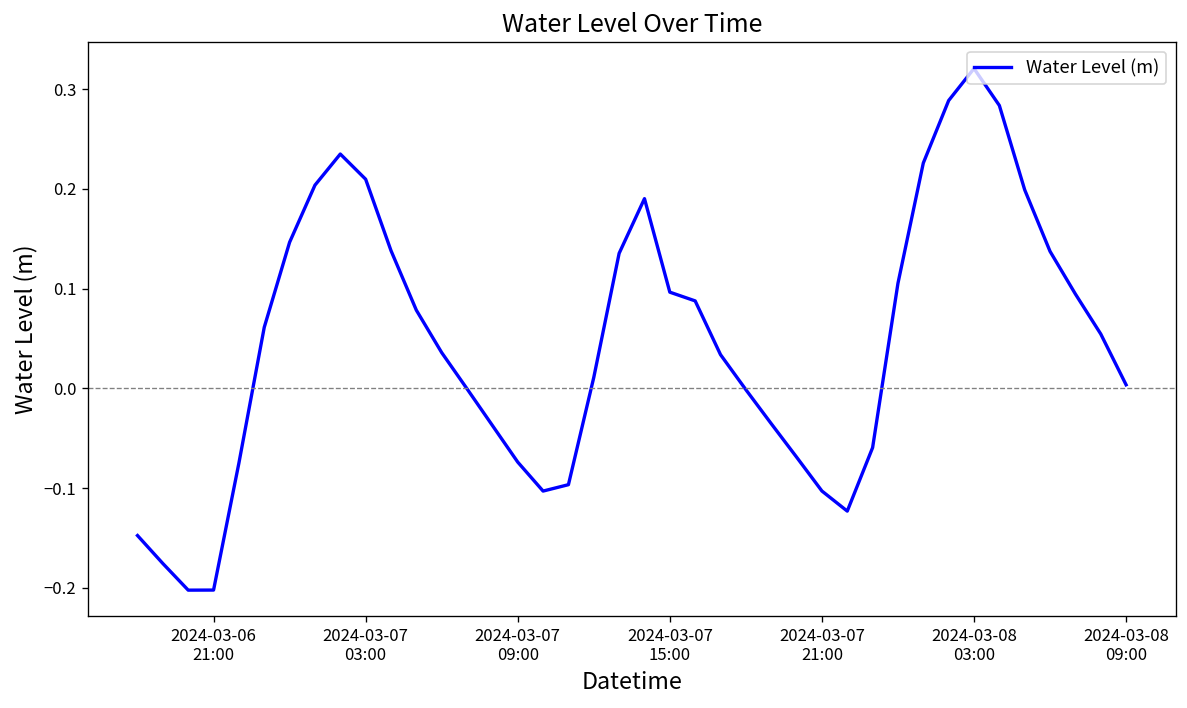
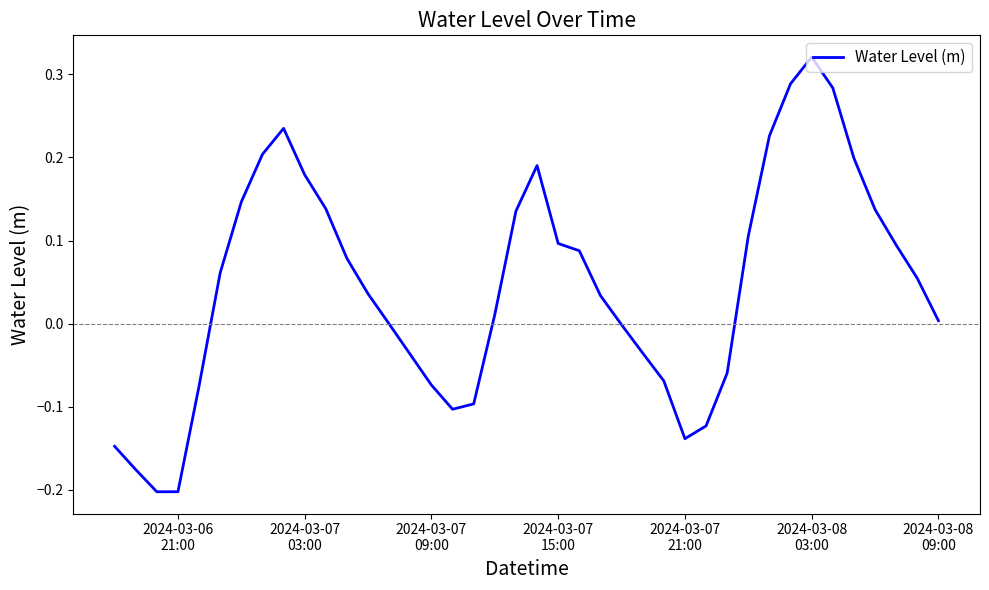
  {
    "2024-03-06 21:00": -0.20,
-   "2024-03-07 03:00": 0.21,
+   "2024-03-07 03:00": 0.18,
    "2024-03-07 09:00": -0.07,
    "2024-03-07 15:00": 0.10,
-   "2024-03-07 21:00": -0.10,
+   "2024-03-07 21:00": -0.14,
    "2024-03-08 09:00": 0.00
  }
